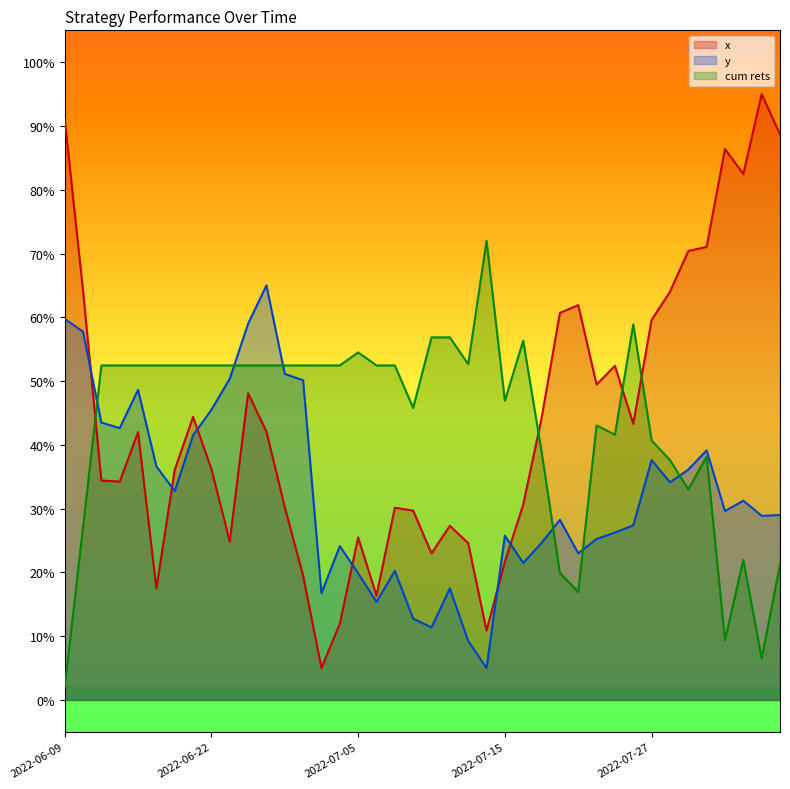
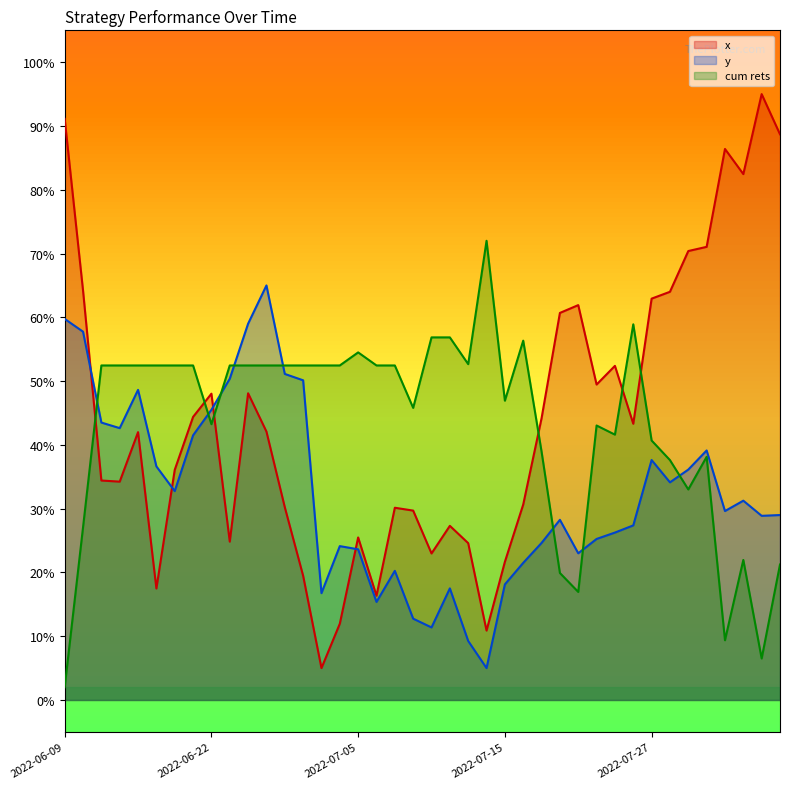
  {
    "x": {
      "2022-06-09": "91%",
-     "2022-06-22": "36%",
+     "2022-06-22": "48%",
      "2022-07-05": "25%",
      "2022-07-15": "22%",
-     "2022-07-27": "60%"
+     "2022-07-27": "63%"
    },
    "y": {
      "2022-06-09": "60%",
      "2022-06-22": "46%",
-     "2022-07-05": "20%",
-     "2022-07-15": "26%",
+     "2022-07-05": "24%",
+     "2022-07-15": "18%",
      "2022-07-27": "38%"
    },
    "cum rets": {
-     "2022-06-22": "52%",
+     "2022-06-22": "43%",
      "2022-07-05": "55%",
      "2022-07-15": "47%",
      "2022-07-27": "41%"
    }
  }
